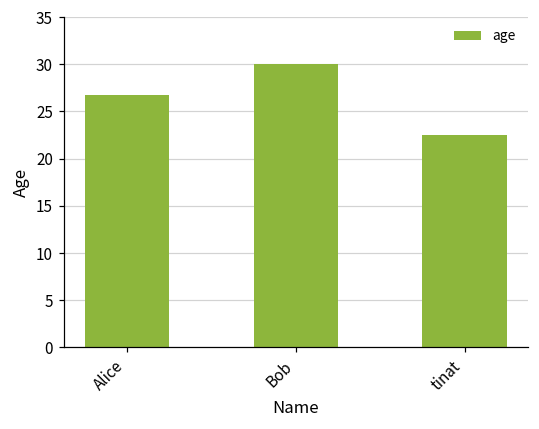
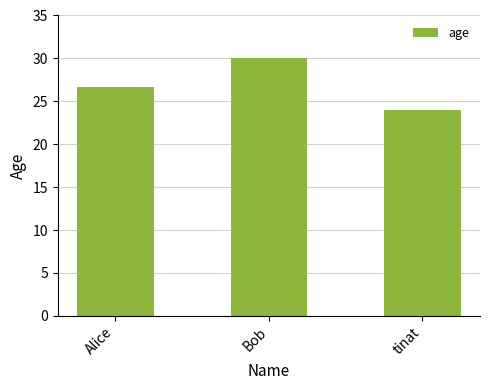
  {
    "Alice": 27,
    "Bob": 30,
-   "tinat": 23
+   "tinat": 24
  }
